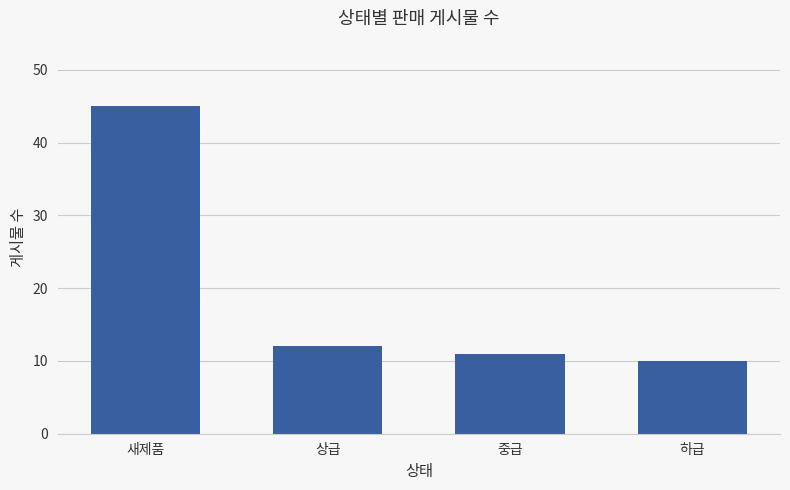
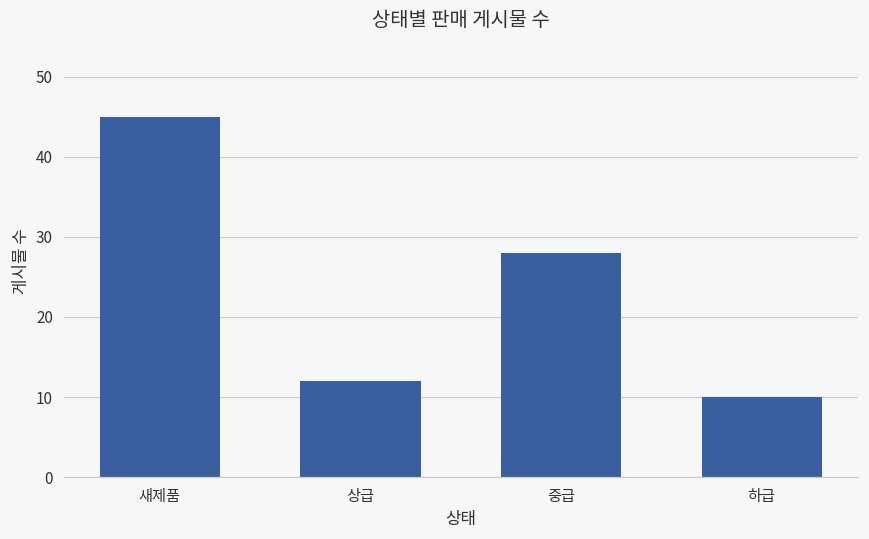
  {
    "새제품": 45,
    "상급": 12,
-   "중급": 11,
+   "중급": 28,
    "하급": 10
  }
